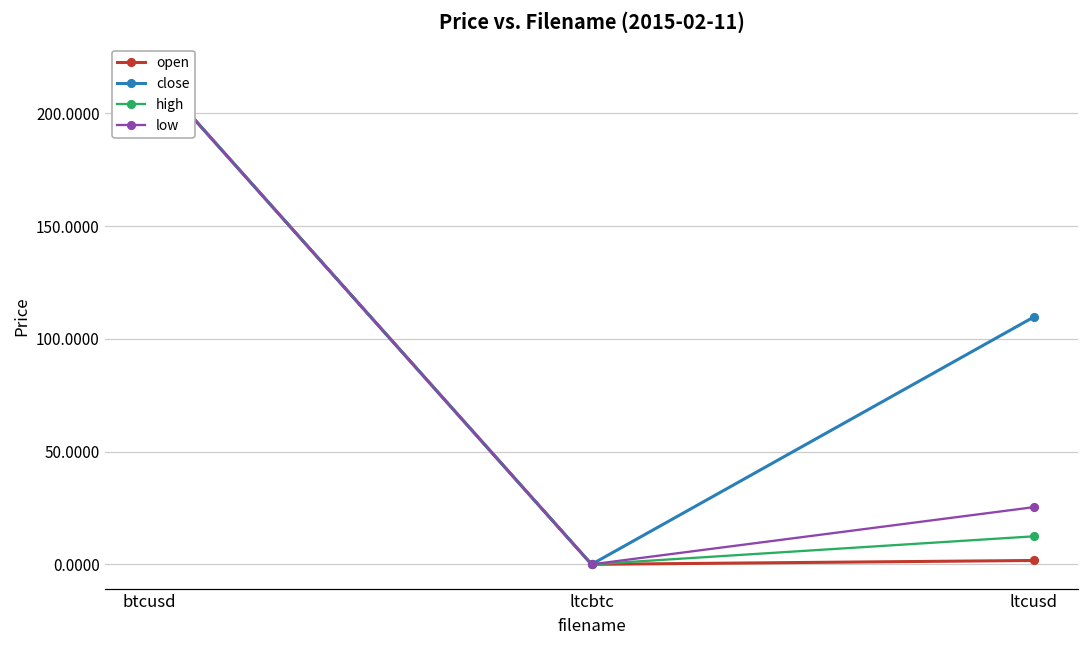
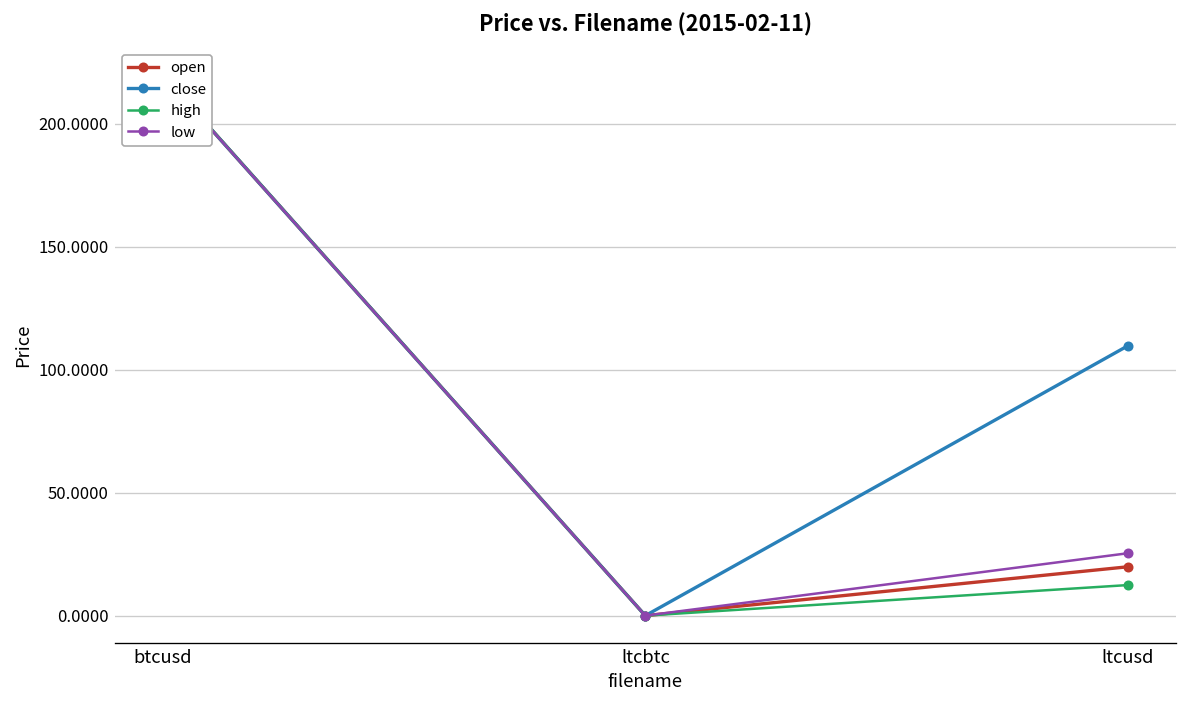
  {
    "open": {
-     "ltcusd": 2
+     "ltcusd": 20
    },
    "close": {
      "ltcusd": 110
    },
    "high": {
      "ltcusd": 12
    },
    "low": {
      "ltcusd": 25
    }
  }
